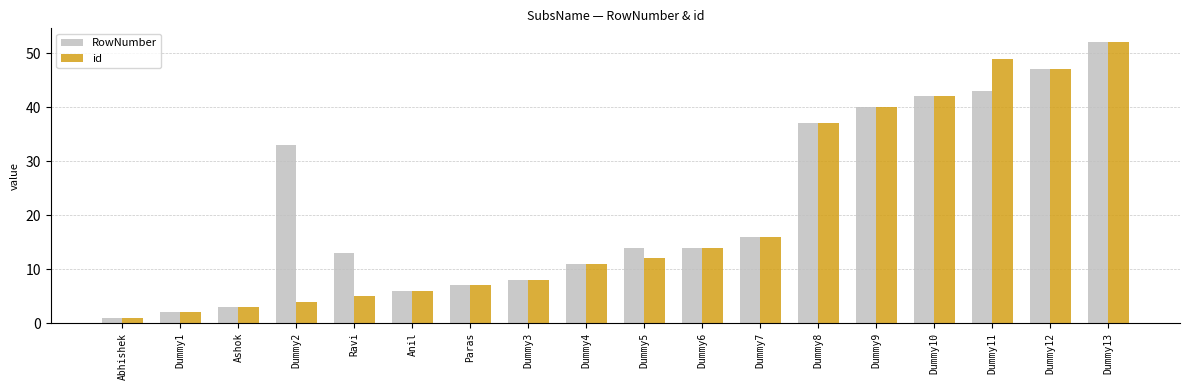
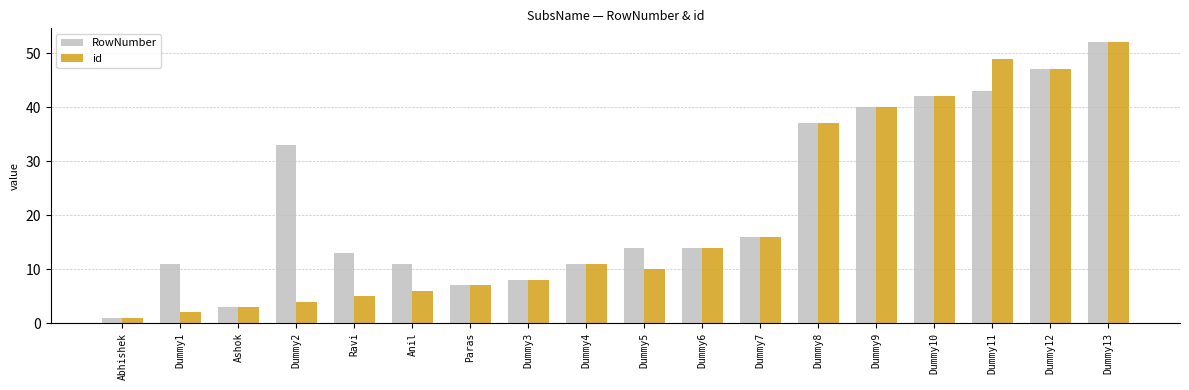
  {
    "RowNumber": {
      "Abhishek": 1,
-     "Dummy1": 2,
+     "Dummy1": 11,
      "Ashok": 3,
      "Dummy2": 33,
      "Ravi": 13,
-     "Anil": 6,
+     "Anil": 11,
      "Paras": 7,
      "Dummy3": 8,
      "Dummy4": 11,
      "Dummy5": 14,
      "Dummy6": 14,
      "Dummy7": 16,
      "Dummy8": 37,
      "Dummy9": 40,
      "Dummy10": 42,
      "Dummy11": 43,
      "Dummy12": 47,
      "Dummy13": 52
    },
    "id": {
      "Abhishek": 1,
      "Dummy1": 2,
      "Ashok": 3,
      "Dummy2": 4,
      "Ravi": 5,
      "Anil": 6,
      "Paras": 7,
      "Dummy3": 8,
      "Dummy4": 11,
-     "Dummy5": 12,
+     "Dummy5": 10,
      "Dummy6": 14,
      "Dummy7": 16,
      "Dummy8": 37,
      "Dummy9": 40,
      "Dummy10": 42,
      "Dummy11": 49,
      "Dummy12": 47,
      "Dummy13": 52
    }
  }
